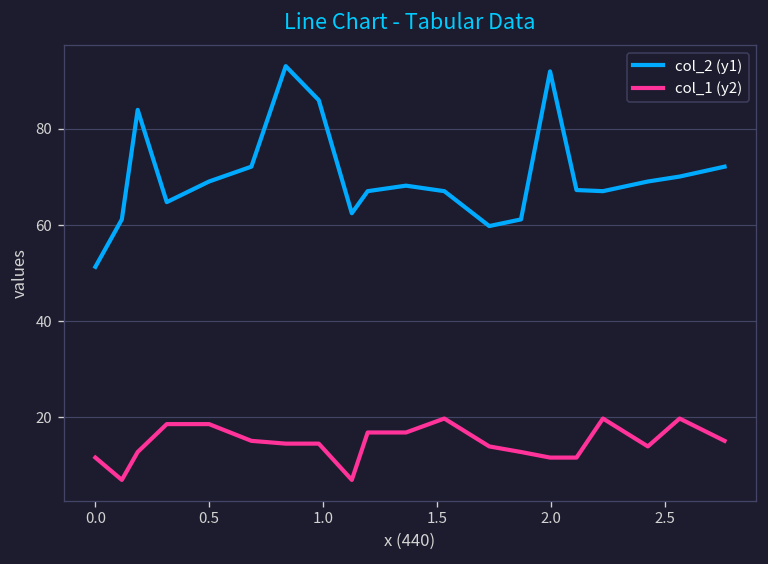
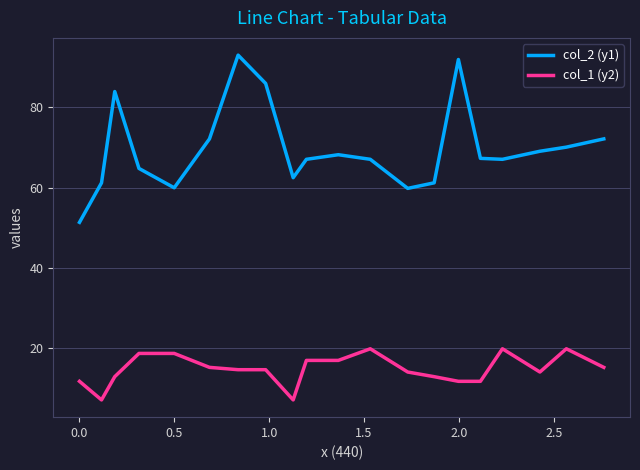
  {
    "col_2 (y1)": {
      "0.0": 51,
-     "0.5": 69
+     "0.5": 60
    },
    "col_1 (y2)": {
      "0.0": 12,
      "0.5": 19
    }
  }
